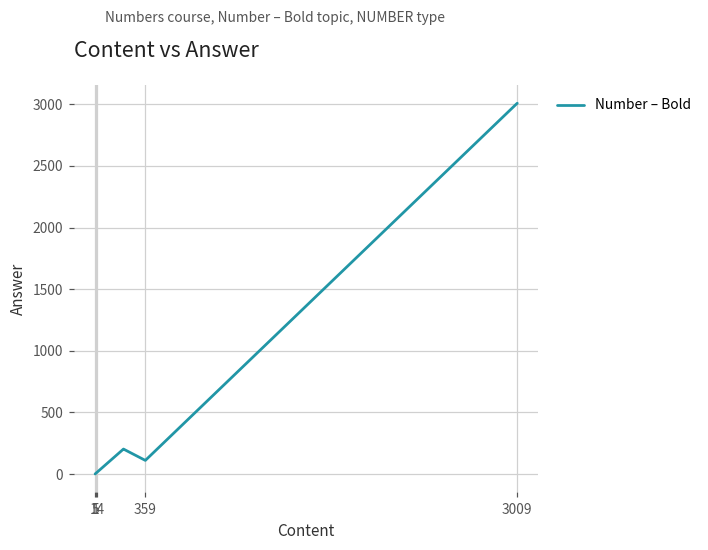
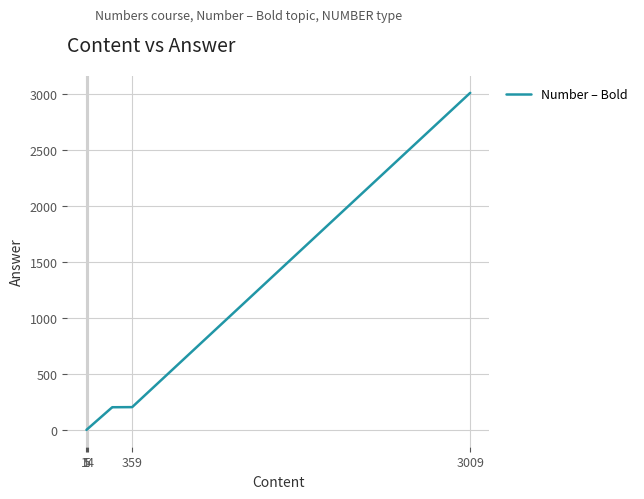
  {
-   "359": 110,
+   "359": 200,
    "3009": 3010
  }
